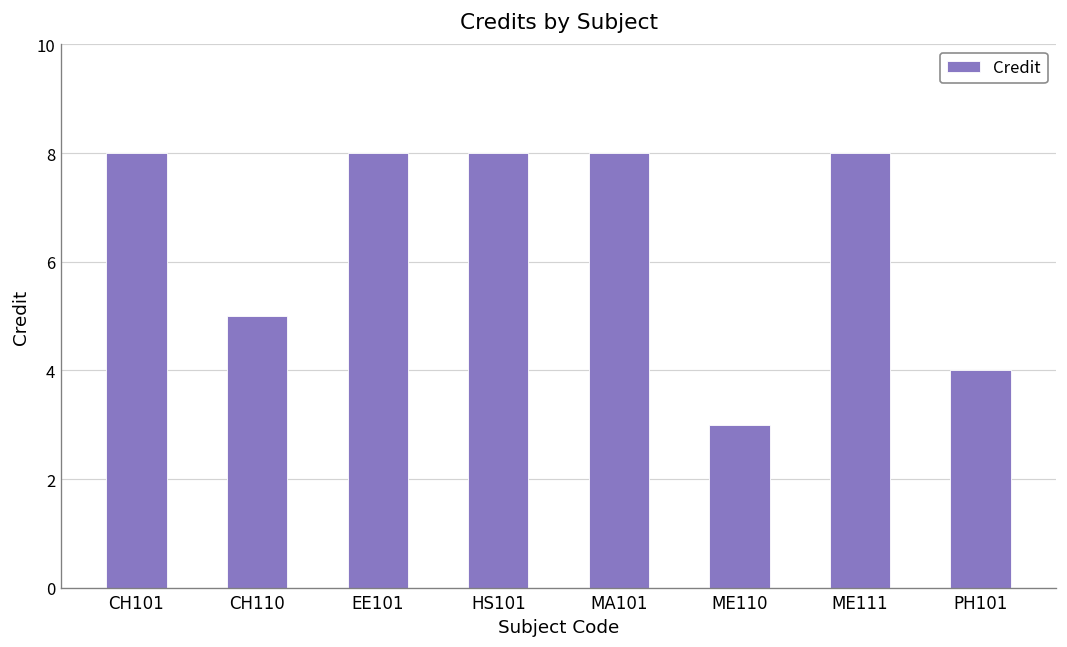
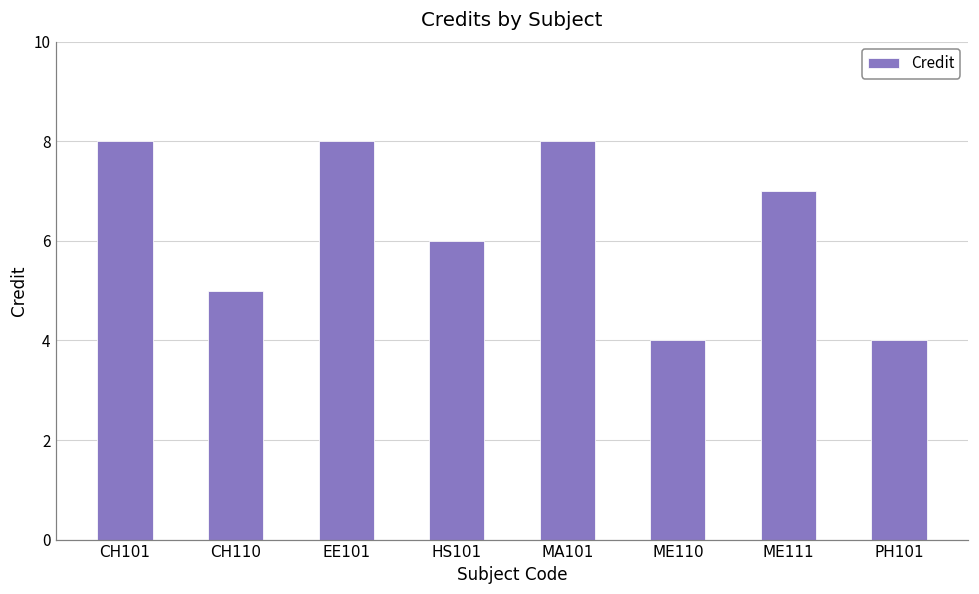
  {
    "CH101": 8,
    "CH110": 5,
    "EE101": 8,
-   "HS101": 8,
+   "HS101": 6,
    "MA101": 8,
-   "ME110": 3,
-   "ME111": 8,
+   "ME110": 4,
+   "ME111": 7,
    "PH101": 4
  }
